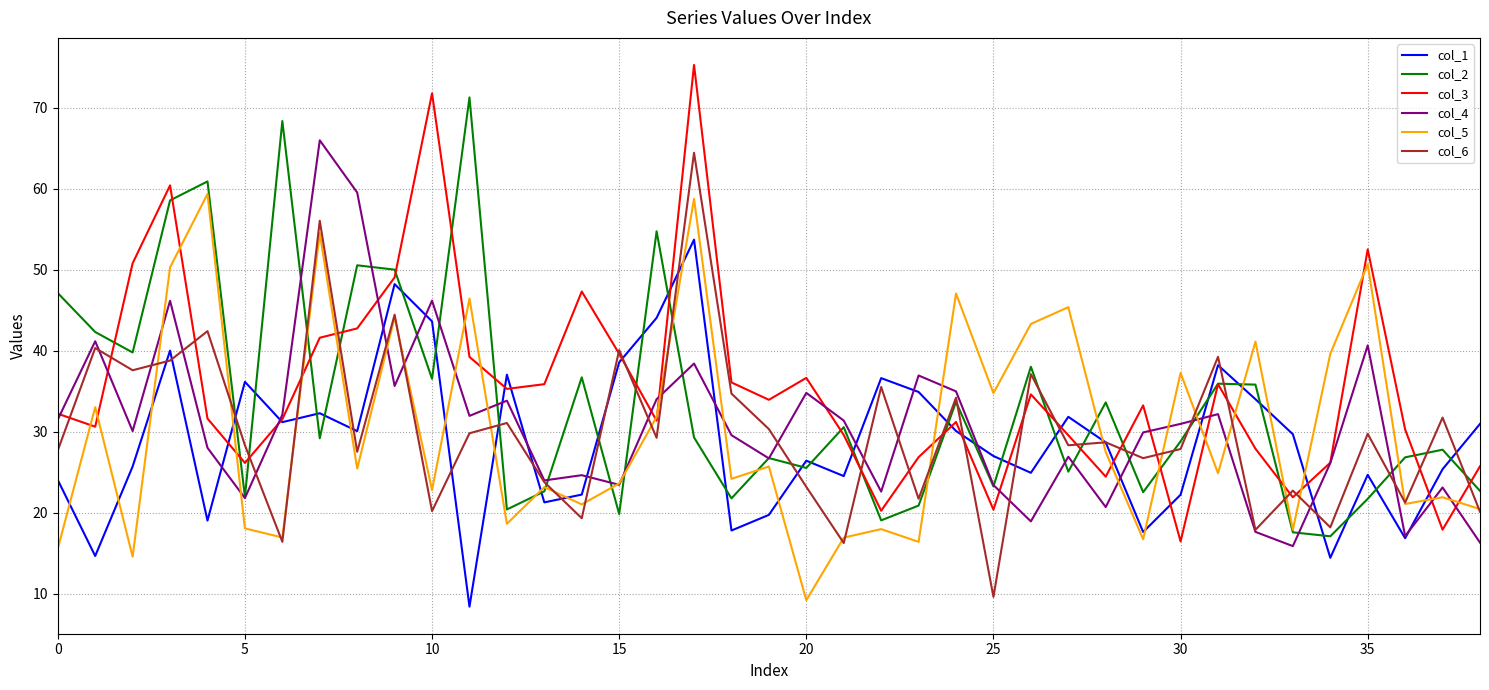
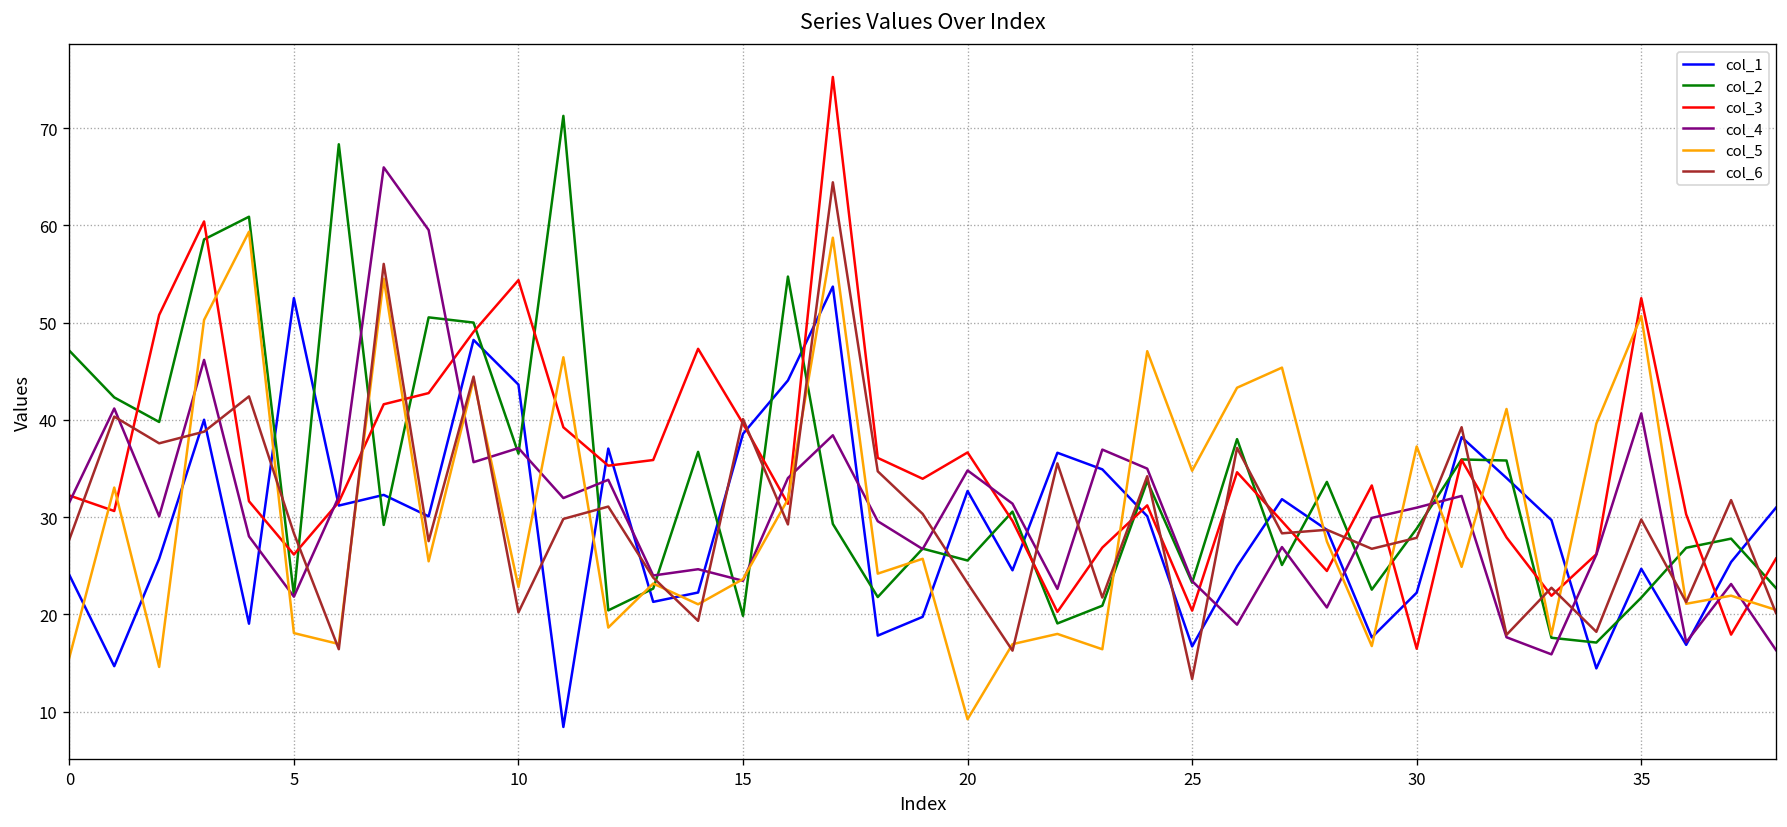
  {
    "col_1": {
      "0": 24,
-     "5": 36,
+     "5": 53,
      "10": 44,
      "15": 39,
-     "20": 26,
-     "25": 27,
+     "20": 33,
+     "25": 17,
      "30": 22,
      "35": 25
    },
    "col_2": {
      "0": 47,
      "10": 37,
      "15": 20,
      "20": 26,
      "30": 29,
      "35": 22
    },
    "col_3": {
      "0": 32,
      "5": 26,
-     "10": 72,
+     "10": 54,
      "15": 40,
      "20": 37,
      "25": 20,
      "30": 16,
      "35": 53
    },
    "col_4": {
      "0": 32,
-     "10": 46,
+     "10": 37,
      "20": 35,
      "30": 31,
      "35": 41
    },
    "col_5": {
      "0": 16,
      "5": 18,
      "10": 23,
      "20": 9,
      "25": 35,
      "30": 37,
      "35": 51
    },
    "col_6": {
      "0": 28,
      "5": 28,
      "10": 20,
      "15": 40,
      "20": 23,
-     "25": 10,
+     "25": 13,
      "30": 28,
      "35": 30
    }
  }
